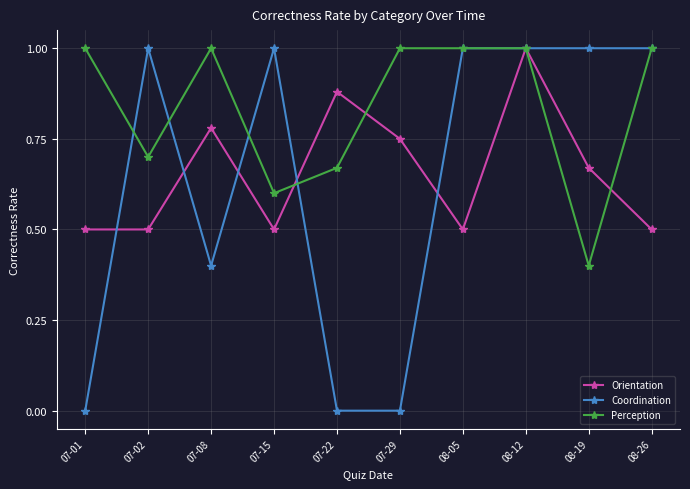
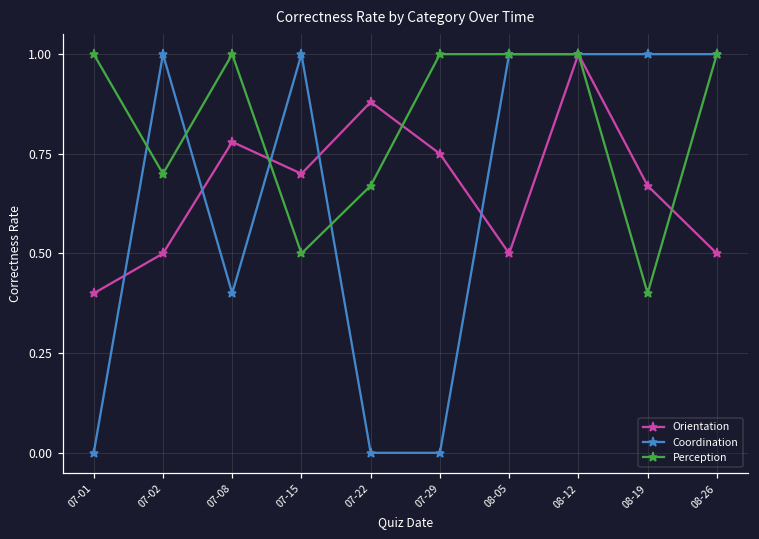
  {
    "Orientation": {
-     "07-01": 0.5,
+     "07-01": 0.4,
      "07-02": 0.5,
      "07-08": 0.78,
-     "07-15": 0.5,
+     "07-15": 0.7,
      "07-22": 0.88,
      "07-29": 0.75,
      "08-05": 0.5,
      "08-19": 0.67,
      "08-26": 0.5
    },
    "Coordination": {
      "07-01": 0.0,
      "07-02": 1.0,
      "07-08": 0.4,
      "07-15": 1.0,
      "07-22": 0.0,
      "07-29": 0.0,
      "08-19": 1.0
    },
    "Perception": {
      "07-01": 1.0,
      "07-02": 0.7,
      "07-08": 1.0,
-     "07-15": 0.6,
+     "07-15": 0.5,
      "07-22": 0.67,
      "07-29": 1.0,
      "08-19": 0.4
    }
  }
